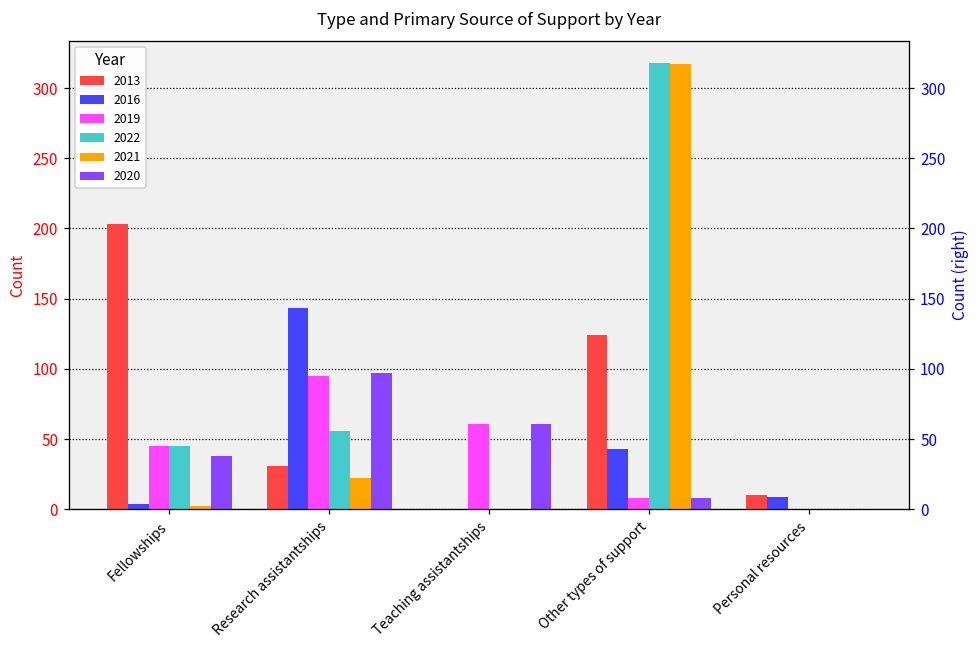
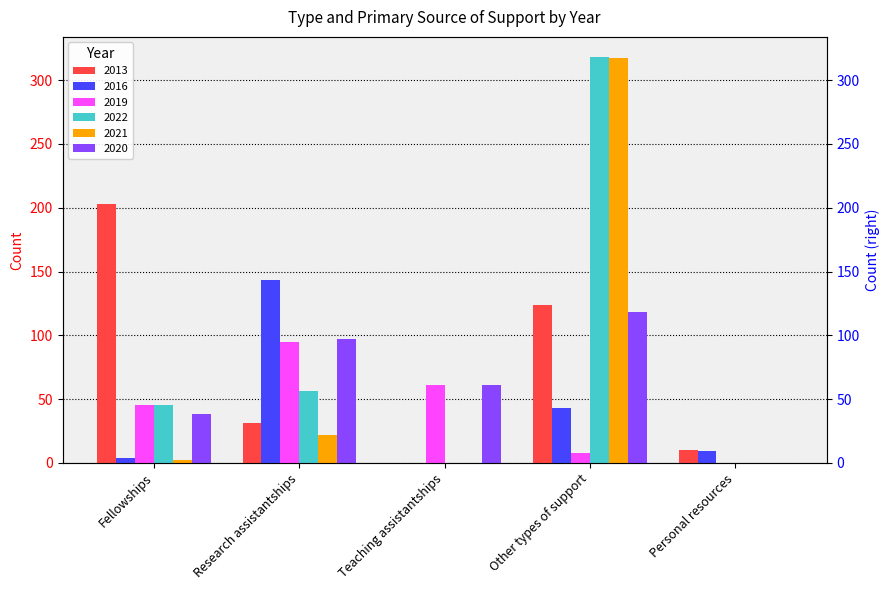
  {
    "2013": {
      "Fellowships": 203,
      "Research assistantships": 31,
      "Teaching assistantships": 0,
      "Other types of support": 124,
      "Personal resources": 10
    },
    "2016": {
      "Fellowships": 4,
      "Research assistantships": 143,
      "Teaching assistantships": 0,
      "Other types of support": 43,
      "Personal resources": 9
    },
    "2019": {
      "Fellowships": 45,
      "Research assistantships": 95,
      "Teaching assistantships": 61,
      "Other types of support": 8,
      "Personal resources": 0
    },
    "2022": {
      "Fellowships": 45,
      "Research assistantships": 56,
      "Teaching assistantships": 0,
      "Other types of support": 318,
      "Personal resources": 0
    },
    "2021": {
      "Fellowships": 2,
      "Research assistantships": 22,
      "Teaching assistantships": 0,
      "Other types of support": 317,
      "Personal resources": 0
    },
    "2020": {
      "Fellowships": 38,
      "Research assistantships": 97,
      "Teaching assistantships": 61,
-     "Other types of support": 8,
+     "Other types of support": 118,
      "Personal resources": 0
    }
  }
